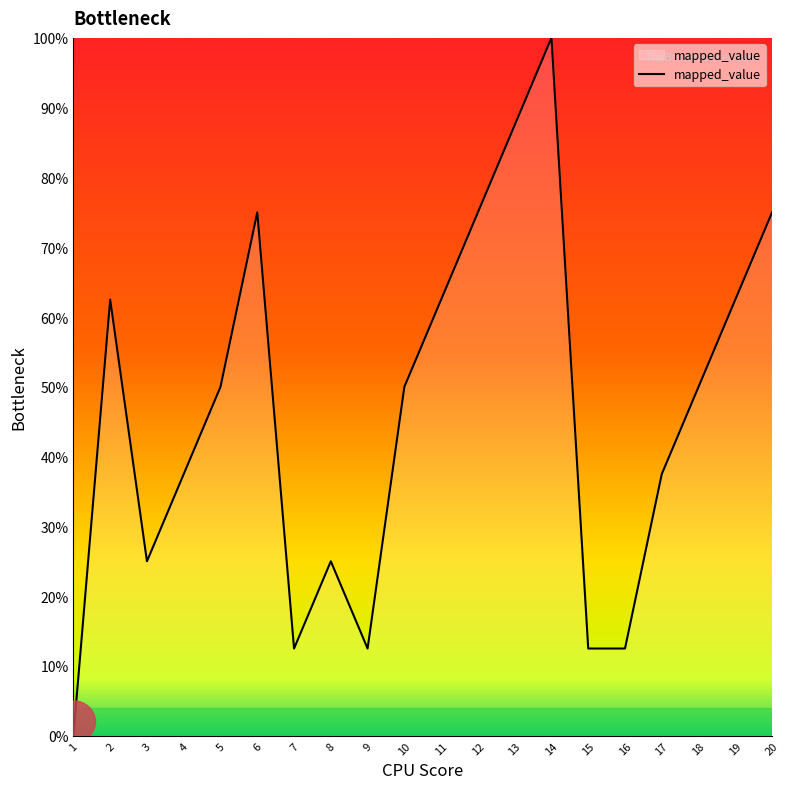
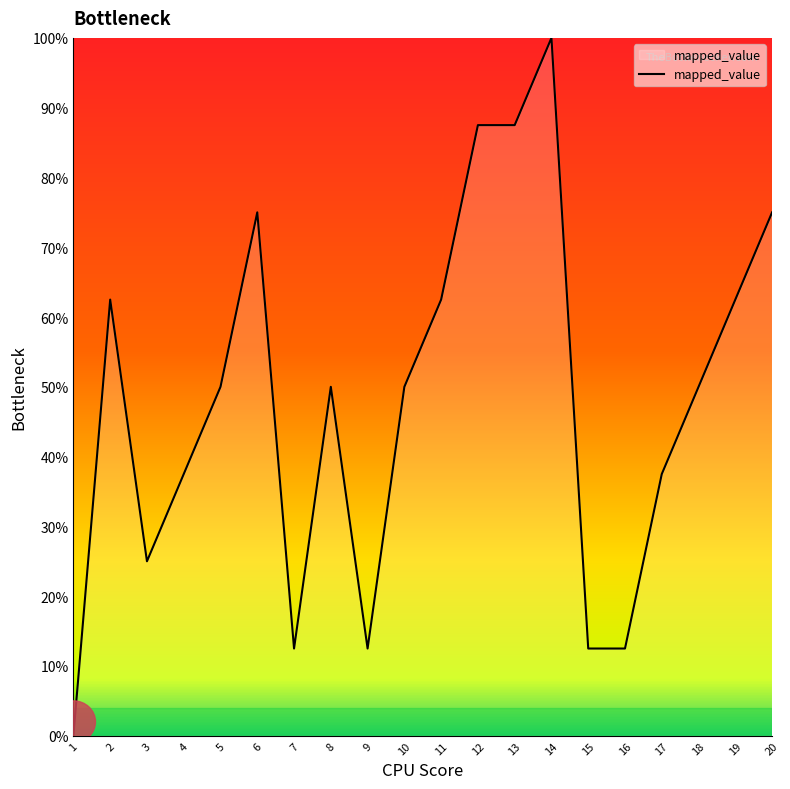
  {
    "2": "63%",
    "3": "25%",
    "4": "38%",
    "5": "50%",
    "6": "75%",
    "7": "13%",
-   "8": "25%",
+   "8": "50%",
    "9": "13%",
    "10": "50%",
    "11": "63%",
-   "12": "75%",
+   "12": "88%",
    "13": "88%",
    "14": "100%",
    "15": "13%",
    "16": "13%",
    "17": "38%",
    "18": "50%",
    "19": "63%",
    "20": "75%"
  }
